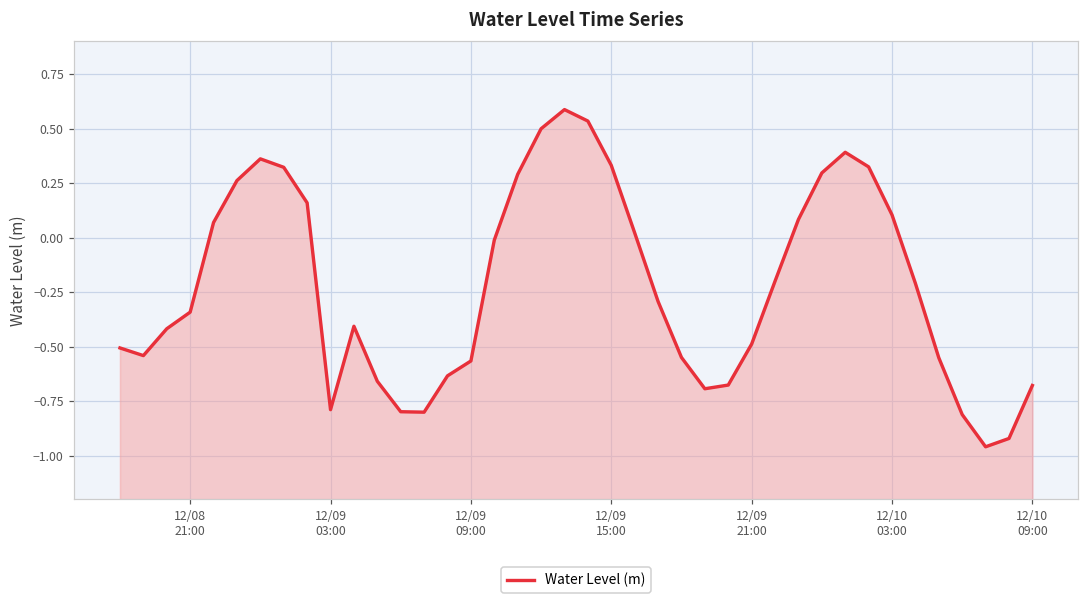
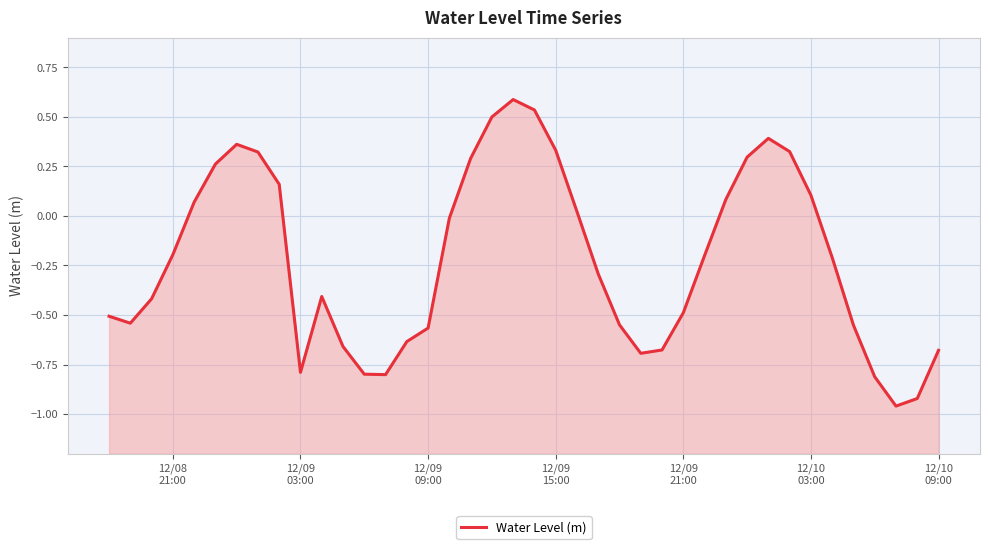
  {
-   "12/08 21:00": -0.34,
+   "12/08 21:00": -0.20,
    "12/09 03:00": -0.79,
    "12/09 09:00": -0.57,
    "12/09 15:00": 0.33,
    "12/09 21:00": -0.49,
    "12/10 03:00": 0.10,
    "12/10 09:00": -0.68
  }
